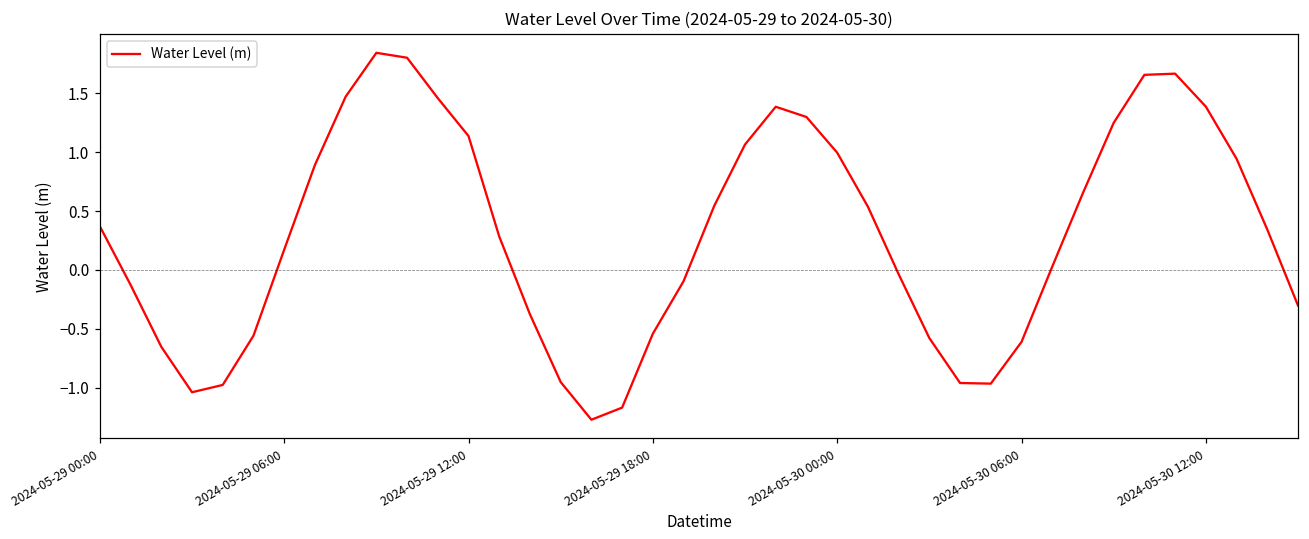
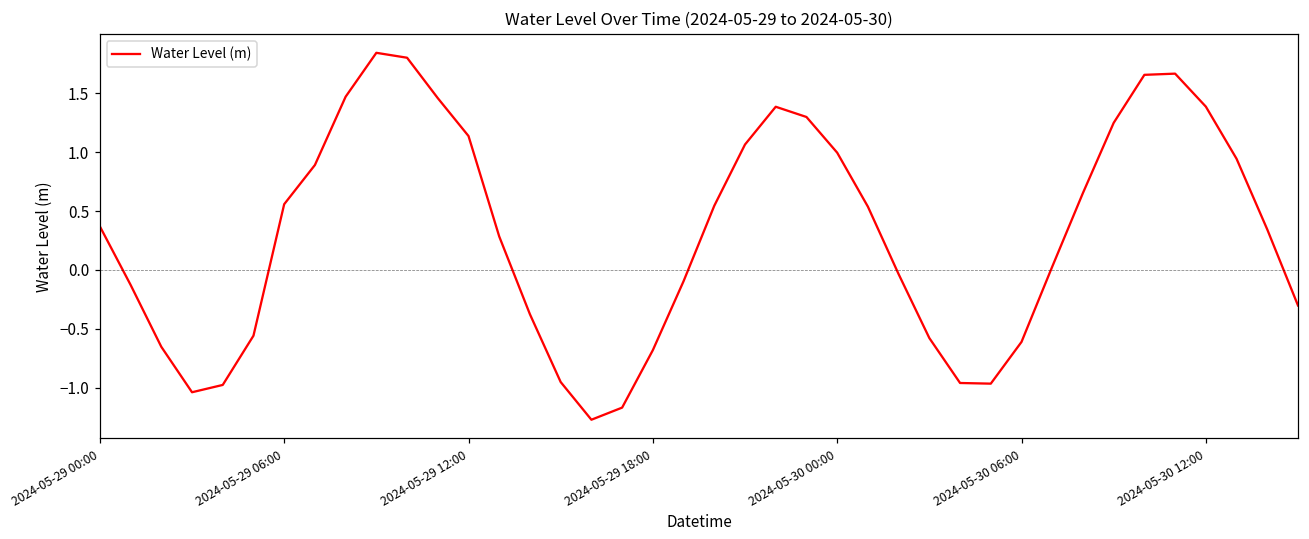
  {
    "2024-05-29 00:00": 0.37,
-   "2024-05-29 06:00": 0.17,
+   "2024-05-29 06:00": 0.56,
    "2024-05-29 12:00": 1.14,
-   "2024-05-29 18:00": -0.54,
+   "2024-05-29 18:00": -0.68,
    "2024-05-30 00:00": 1.00,
    "2024-05-30 06:00": -0.61,
    "2024-05-30 12:00": 1.39
  }
